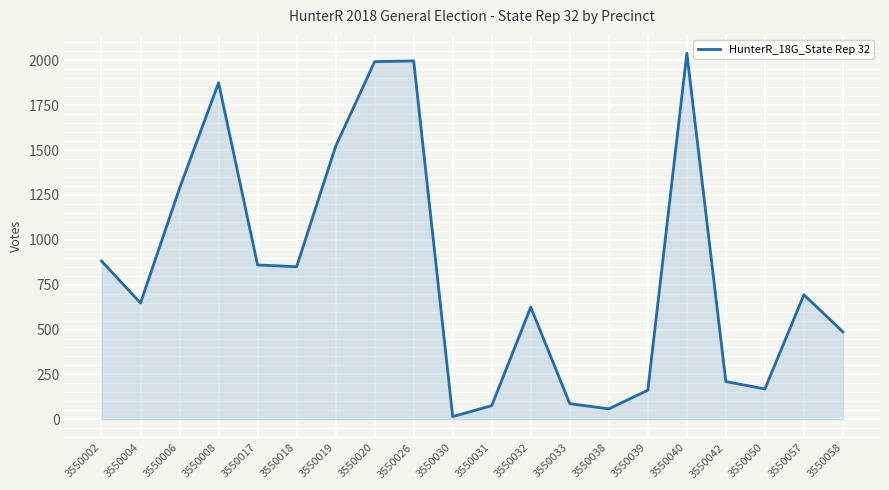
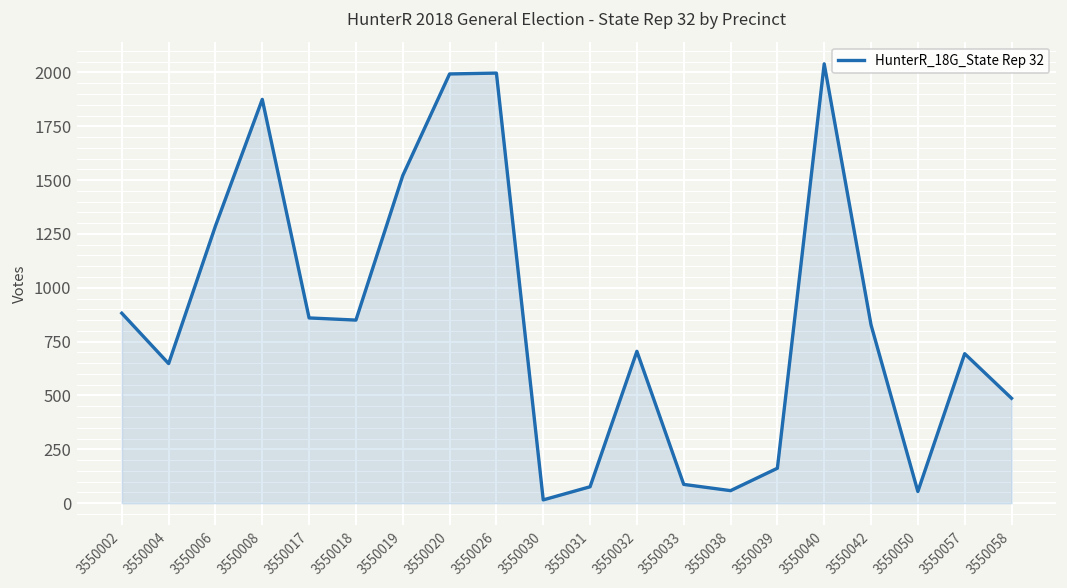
  {
    "3550002": 880,
    "3550004": 650,
    "3550006": 1290,
    "3550008": 1880,
    "3550017": 860,
    "3550018": 850,
    "3550019": 1520,
    "3550020": 1990,
    "3550026": 2000,
    "3550030": 20,
    "3550031": 80,
-   "3550032": 630,
+   "3550032": 710,
    "3550033": 90,
    "3550038": 60,
    "3550039": 160,
    "3550040": 2040,
-   "3550042": 210,
-   "3550050": 170,
+   "3550042": 830,
+   "3550050": 50,
    "3550057": 690,
    "3550058": 490
  }
